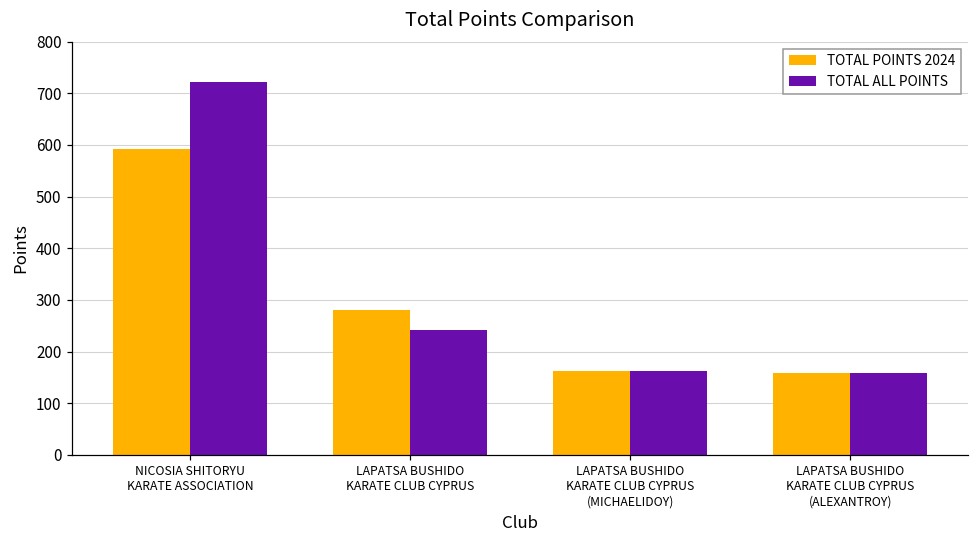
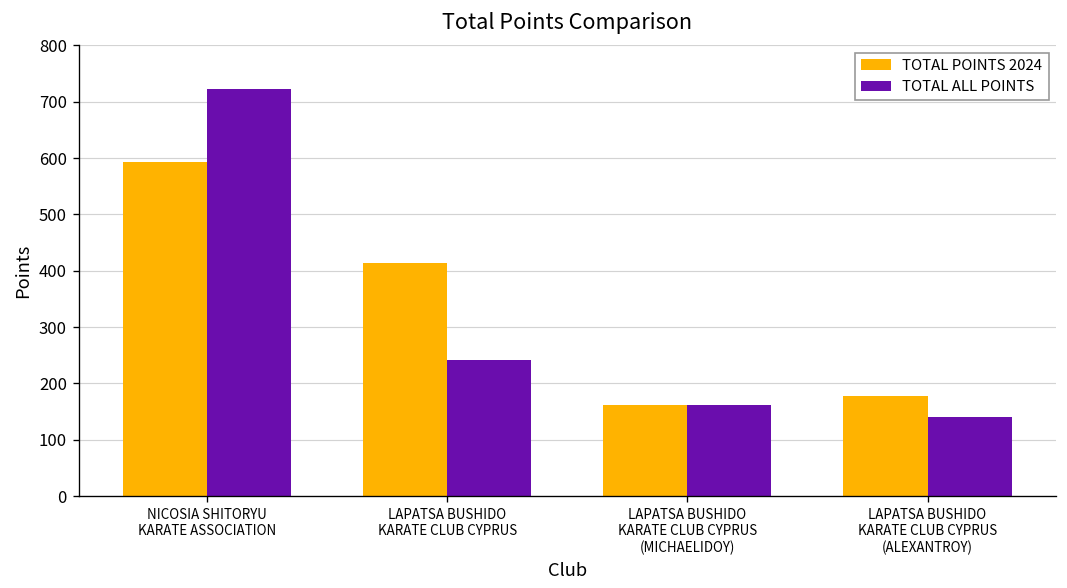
  {
    "TOTAL POINTS 2024": {
      "NICOSIA SHITORYU KARATE ASSOCIATION": 590,
-     "LAPATSA BUSHIDO KARATE CLUB CYPRUS": 280,
+     "LAPATSA BUSHIDO KARATE CLUB CYPRUS": 410,
      "LAPATSA BUSHIDO KARATE CLUB CYPRUS (MICHAELIDOY)": 160,
-     "LAPATSA BUSHIDO KARATE CLUB CYPRUS (ALEXANTROY)": 160
+     "LAPATSA BUSHIDO KARATE CLUB CYPRUS (ALEXANTROY)": 180
    },
    "TOTAL ALL POINTS": {
      "NICOSIA SHITORYU KARATE ASSOCIATION": 720,
      "LAPATSA BUSHIDO KARATE CLUB CYPRUS": 240,
      "LAPATSA BUSHIDO KARATE CLUB CYPRUS (MICHAELIDOY)": 160,
-     "LAPATSA BUSHIDO KARATE CLUB CYPRUS (ALEXANTROY)": 160
+     "LAPATSA BUSHIDO KARATE CLUB CYPRUS (ALEXANTROY)": 140
    }
  }
